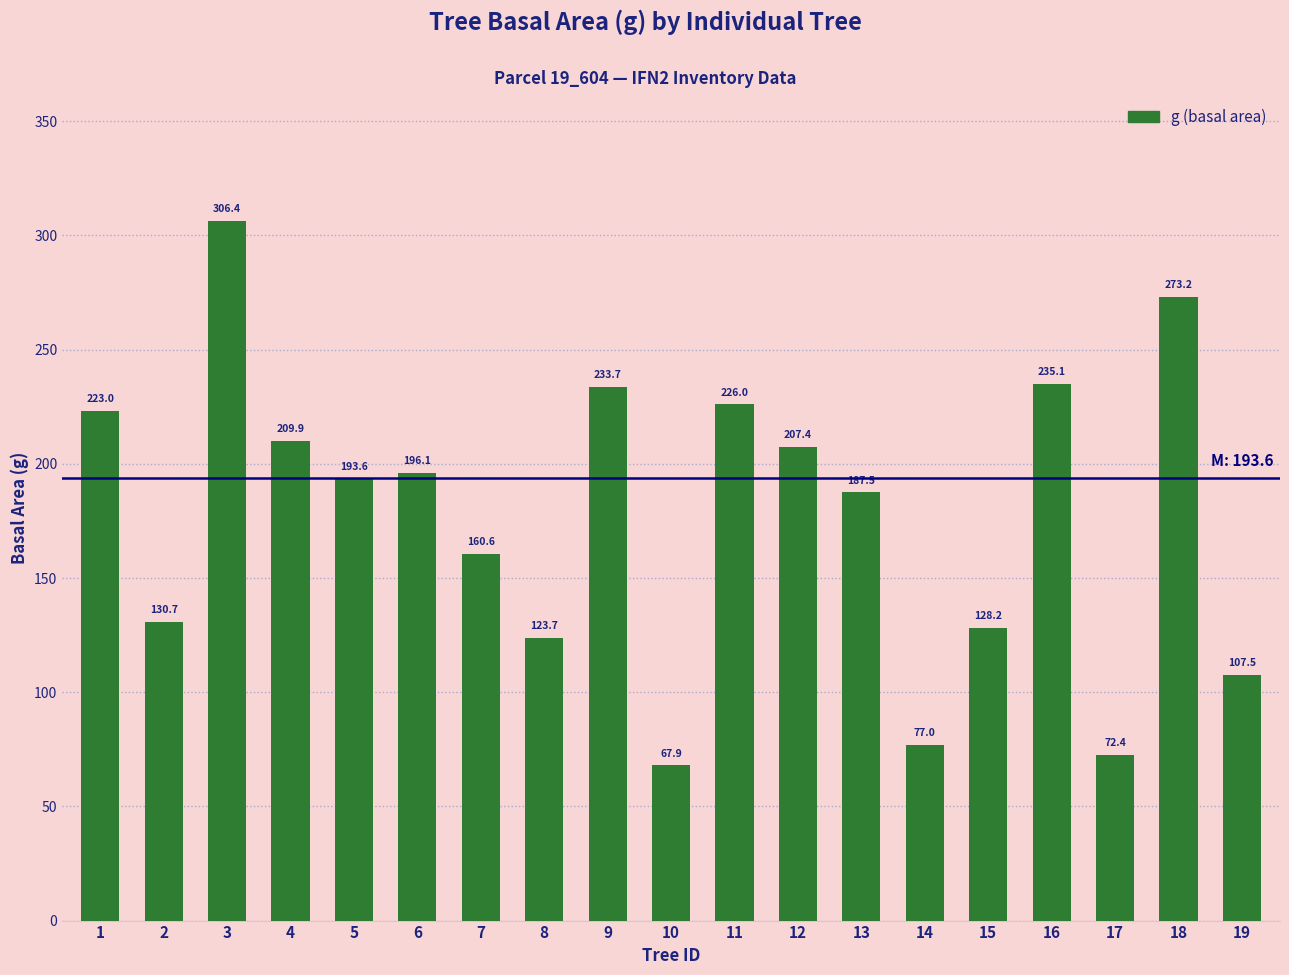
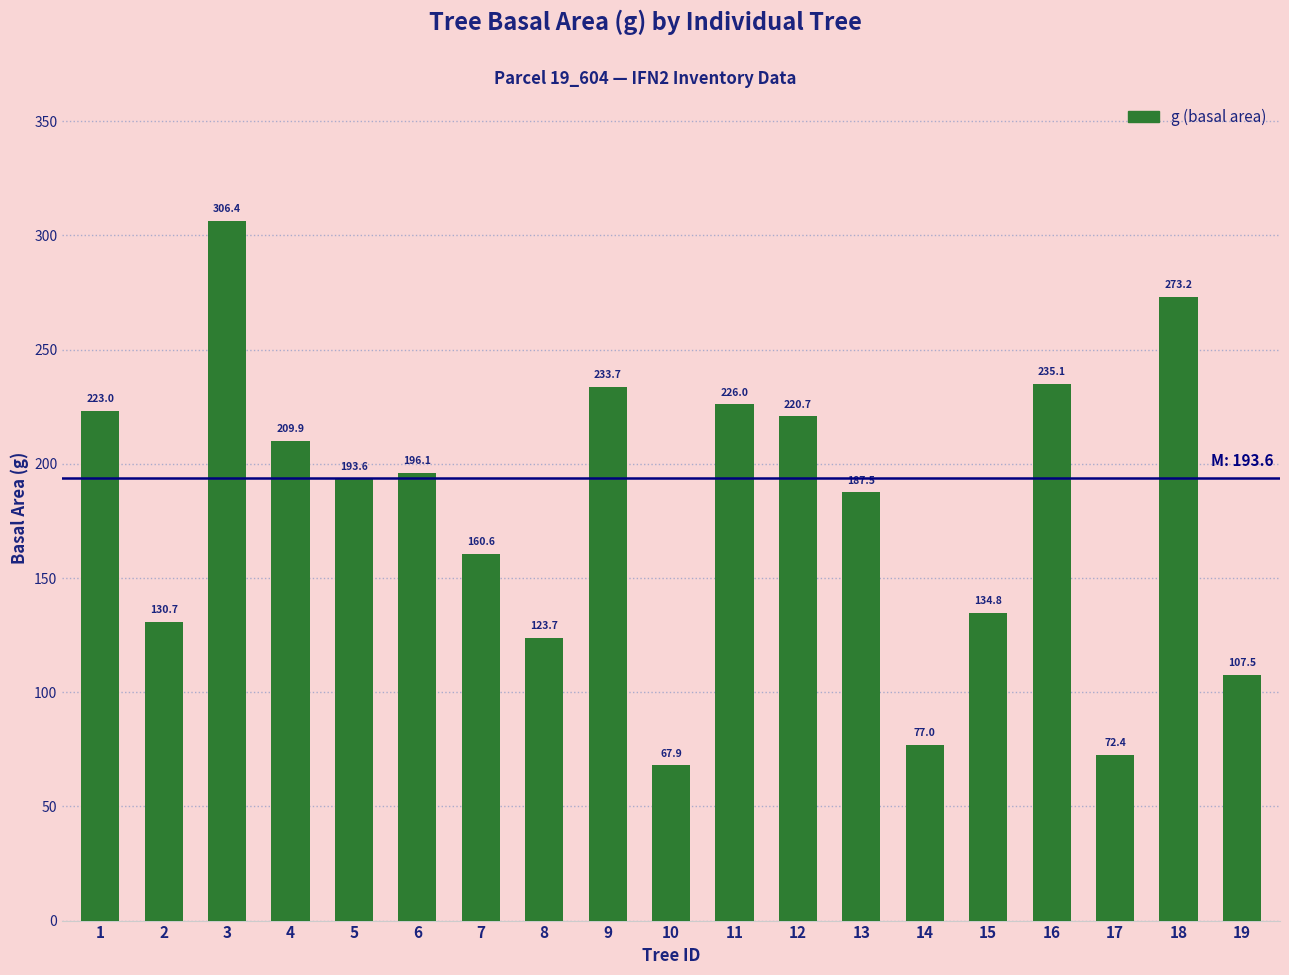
  {
    "1": 223.0,
    "2": 130.7,
    "3": 306.4,
    "4": 209.9,
    "5": 193.6,
    "6": 196.1,
    "7": 160.6,
    "8": 123.7,
    "9": 233.7,
    "10": 67.9,
    "11": 226.0,
-   "12": 207.4,
+   "12": 220.7,
    "13": 187.5,
    "14": 77.0,
-   "15": 128.2,
+   "15": 134.8,
    "16": 235.1,
    "17": 72.4,
    "18": 273.2,
    "19": 107.5
  }
